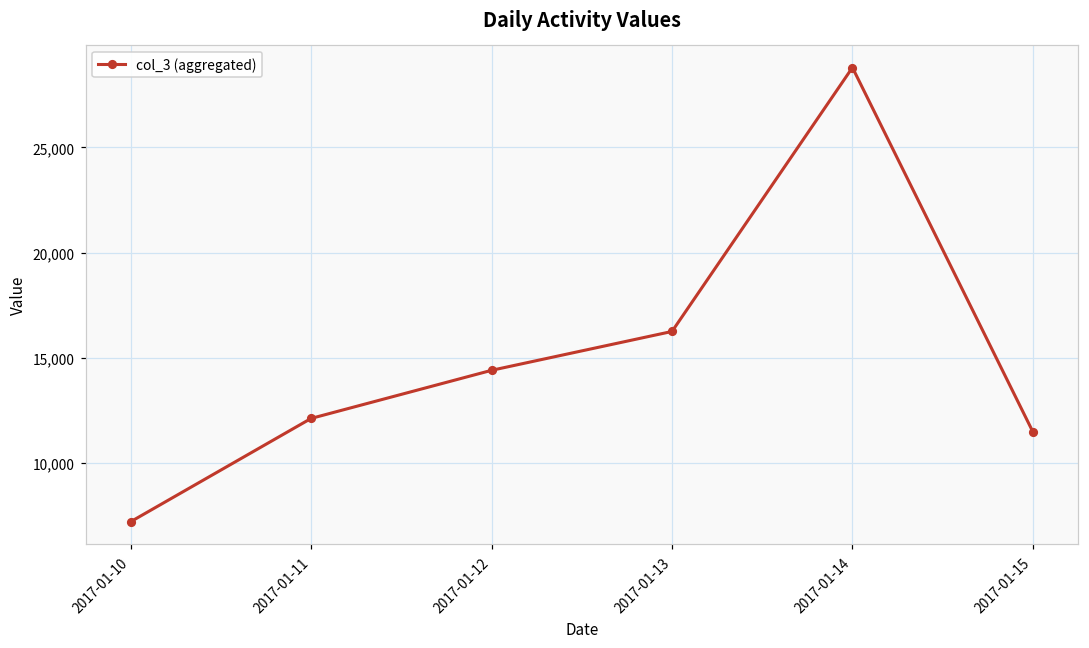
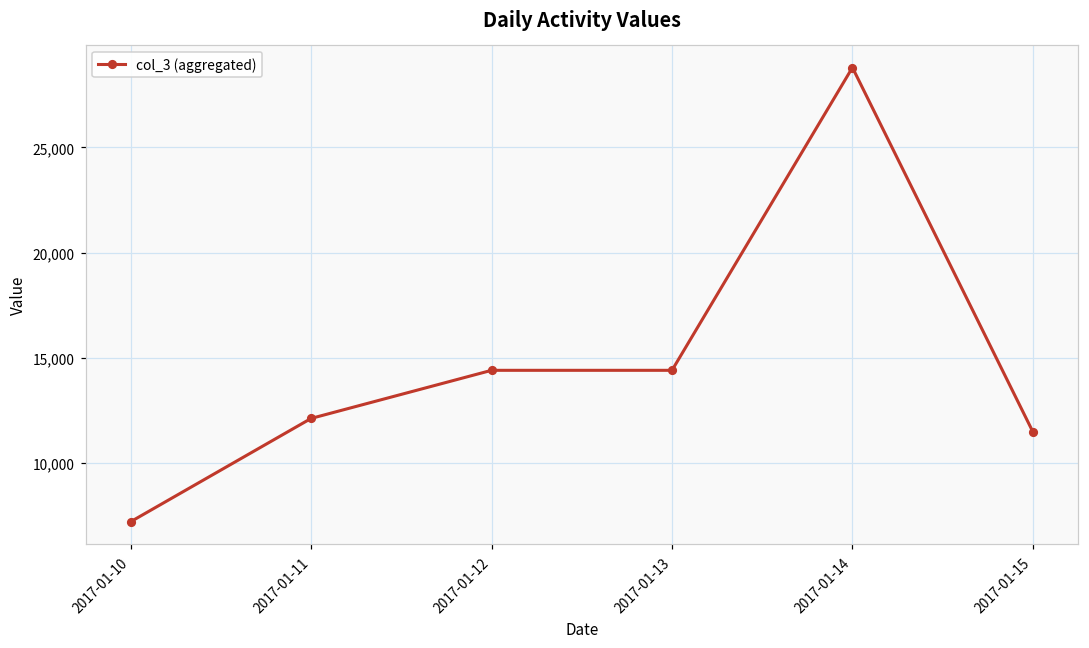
  {
    "2017-01-10": "7,200",
    "2017-01-11": "12,100",
    "2017-01-12": "14,400",
-   "2017-01-13": "16,200",
+   "2017-01-13": "14,400",
    "2017-01-14": "28,800",
    "2017-01-15": "11,500"
  }
